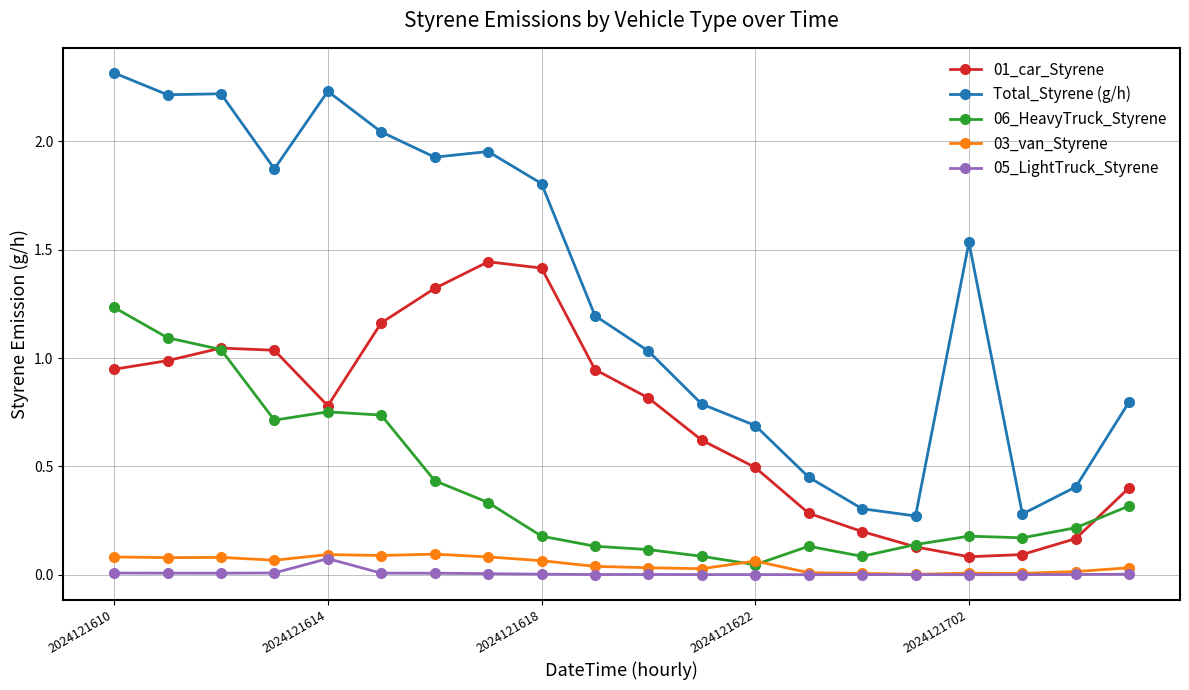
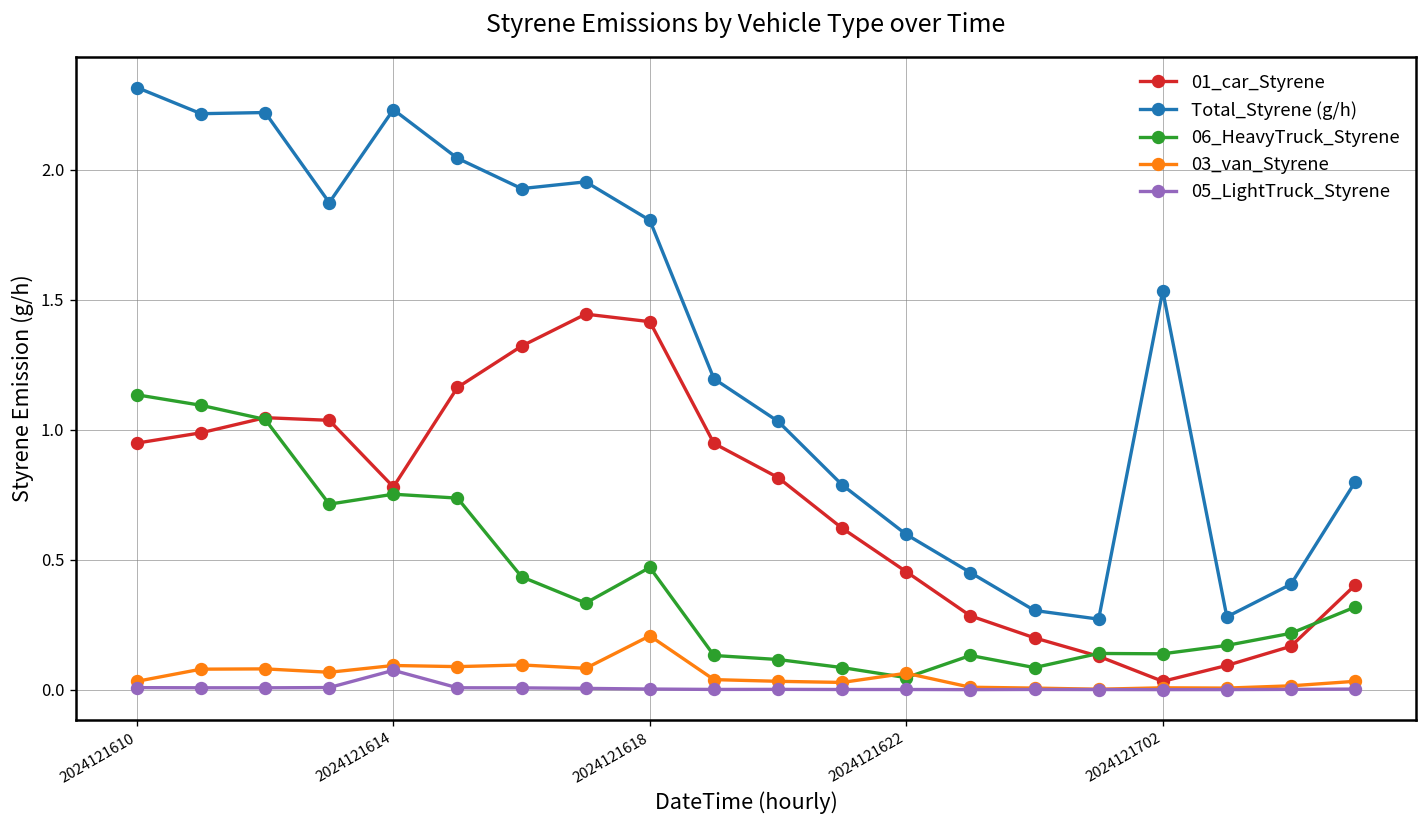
  {
    "01_car_Styrene": {
      "2024121610": 0.95,
      "2024121614": 0.78,
      "2024121618": 1.42,
-     "2024121622": 0.50,
-     "2024121702": 0.08
+     "2024121622": 0.45,
+     "2024121702": 0.03
    },
    "Total_Styrene (g/h)": {
      "2024121610": 2.32,
      "2024121614": 2.23,
      "2024121618": 1.81,
-     "2024121622": 0.69,
+     "2024121622": 0.60,
      "2024121702": 1.53
    },
    "06_HeavyTruck_Styrene": {
-     "2024121610": 1.23,
+     "2024121610": 1.13,
      "2024121614": 0.75,
-     "2024121618": 0.18,
+     "2024121618": 0.47,
      "2024121622": 0.05,
-     "2024121702": 0.18
+     "2024121702": 0.14
    },
    "03_van_Styrene": {
-     "2024121610": 0.08,
+     "2024121610": 0.03,
      "2024121614": 0.09,
-     "2024121618": 0.07,
+     "2024121618": 0.21,
      "2024121622": 0.06
    },
    "05_LightTruck_Styrene": {
      "2024121610": 0.01,
      "2024121614": 0.07,
      "2024121618": 0.00,
      "2024121622": 0.00
    }
  }
